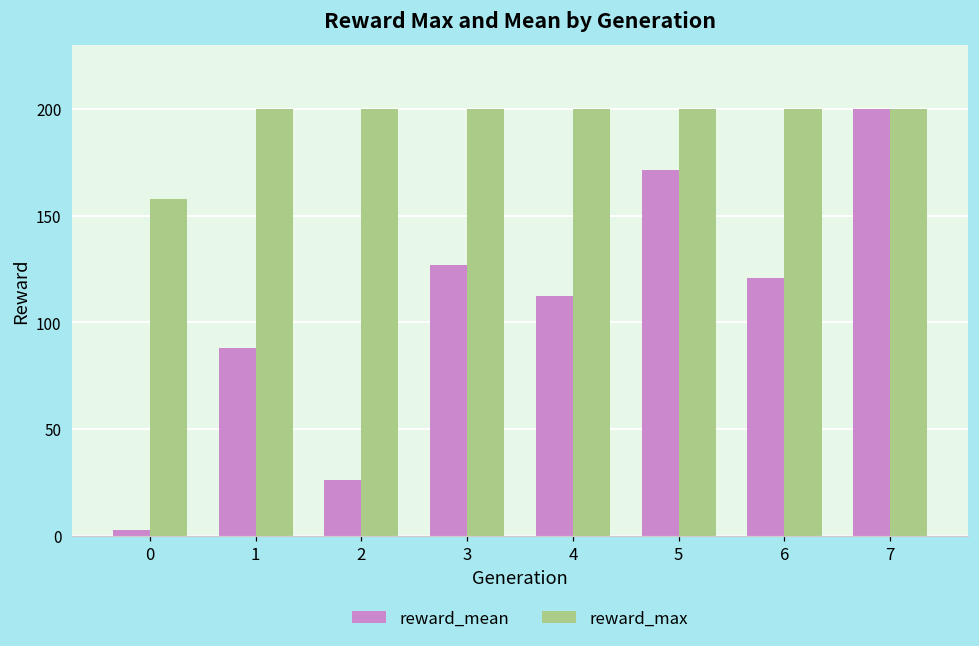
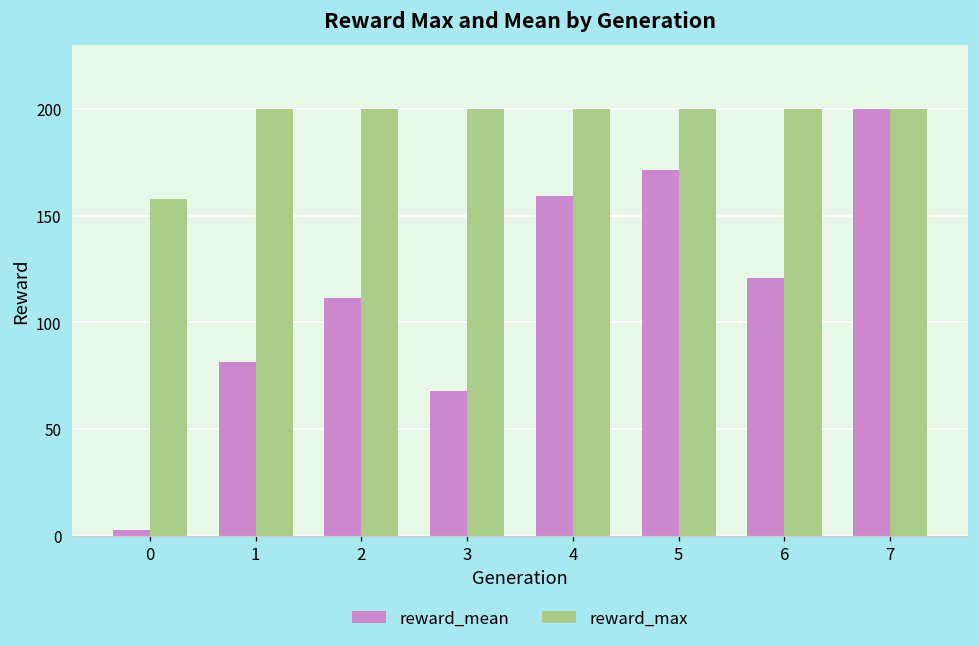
  {
    "reward_mean": {
      "0": 3,
-     "1": 88,
-     "2": 26,
-     "3": 127,
-     "4": 113,
+     "1": 81,
+     "2": 111,
+     "3": 68,
+     "4": 159,
      "5": 172,
      "6": 121,
      "7": 200
    },
    "reward_max": {
      "0": 158,
      "1": 200,
      "2": 200,
      "3": 200,
      "4": 200,
      "5": 200,
      "6": 200,
      "7": 200
    }
  }
